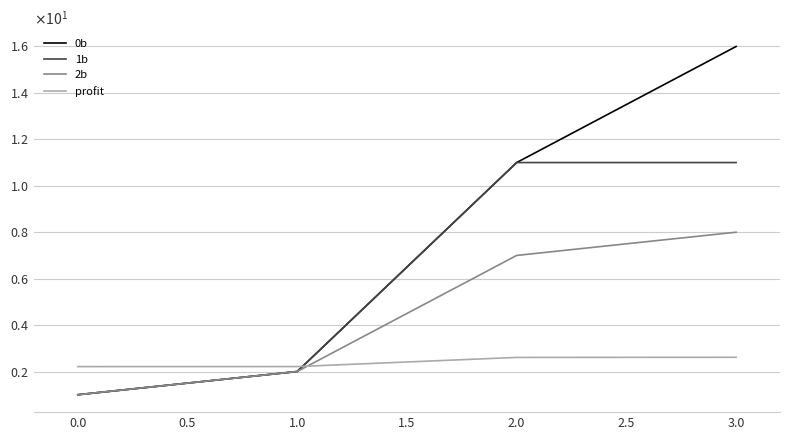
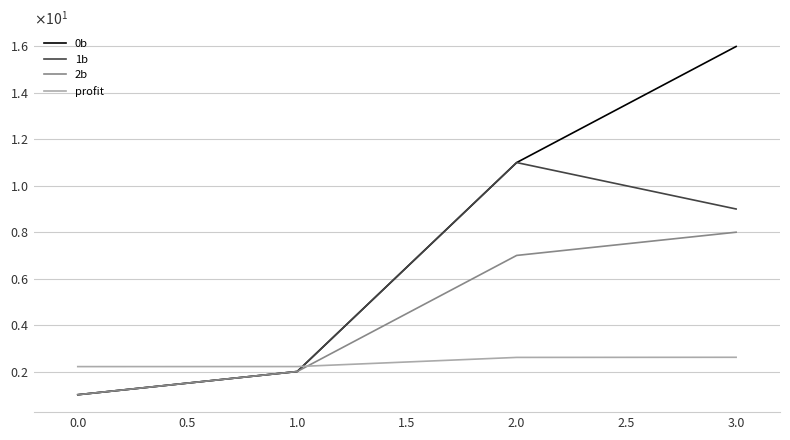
  {
    "0b": {
      "3.0": 16
    },
    "1b": {
-     "3.0": 11
+     "3.0": 9
    }
  }
